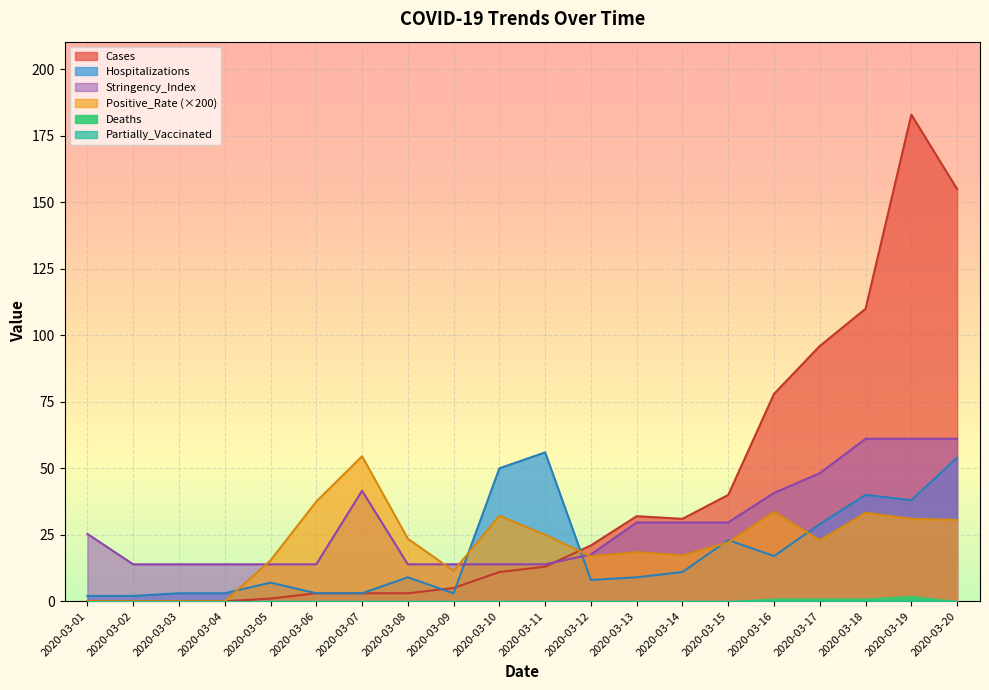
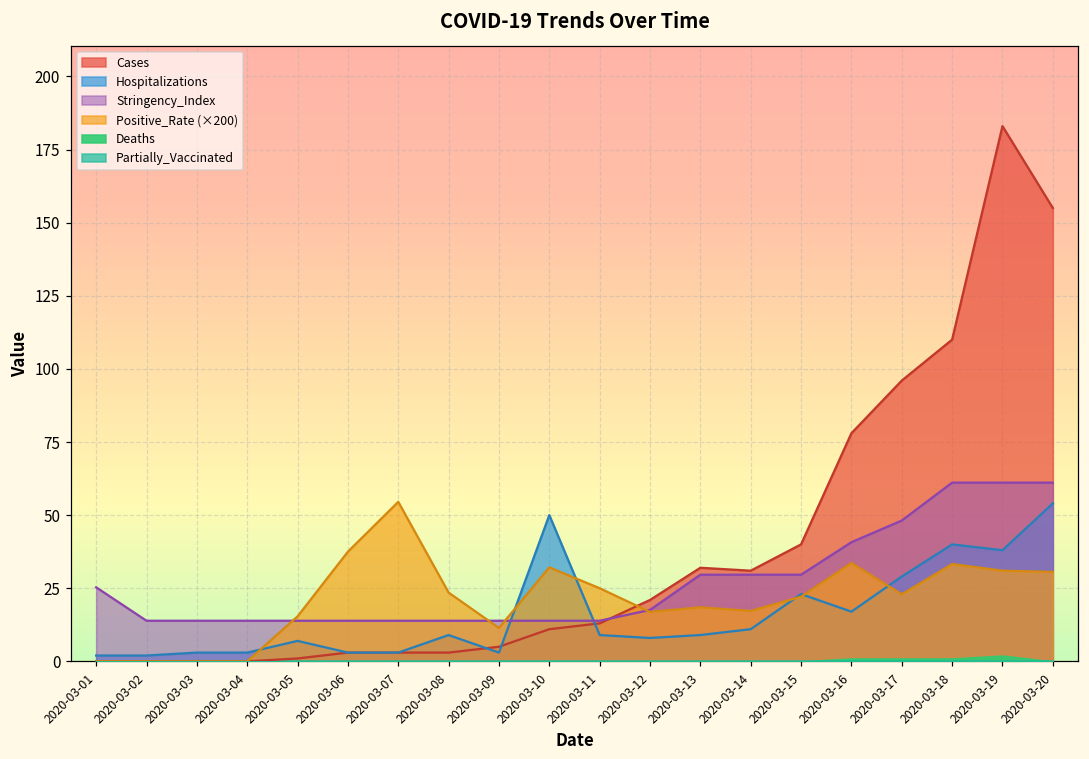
  {
    "Cases": {
      "2020-03-05": 1,
      "2020-03-08": 3,
      "2020-03-09": 5,
      "2020-03-10": 11,
      "2020-03-12": 21,
      "2020-03-13": 32,
      "2020-03-14": 31,
      "2020-03-15": 40,
      "2020-03-16": 78,
      "2020-03-17": 96,
      "2020-03-18": 110,
      "2020-03-19": 183,
      "2020-03-20": 155
    },
    "Hospitalizations": {
      "2020-03-01": 2,
      "2020-03-02": 2,
      "2020-03-03": 3,
      "2020-03-04": 3,
      "2020-03-05": 7,
      "2020-03-08": 9,
      "2020-03-09": 3,
      "2020-03-10": 50,
-     "2020-03-11": 56,
+     "2020-03-11": 9,
      "2020-03-12": 8,
      "2020-03-13": 9,
      "2020-03-14": 11,
      "2020-03-16": 17,
      "2020-03-17": 29,
      "2020-03-18": 40,
      "2020-03-19": 38,
      "2020-03-20": 54
    },
    "Stringency_Index": {
      "2020-03-01": 25,
      "2020-03-02": 14,
      "2020-03-03": 14,
      "2020-03-04": 14,
      "2020-03-05": 14,
      "2020-03-06": 14,
-     "2020-03-07": 42,
+     "2020-03-07": 14,
      "2020-03-08": 14,
      "2020-03-09": 14,
      "2020-03-10": 14,
      "2020-03-13": 30,
      "2020-03-14": 30,
      "2020-03-15": 30,
      "2020-03-16": 41,
      "2020-03-17": 48,
      "2020-03-18": 61,
      "2020-03-19": 61,
      "2020-03-20": 61
    },
    "Positive_Rate (×200)": {
      "2020-03-05": 15,
      "2020-03-06": 38,
      "2020-03-07": 55,
      "2020-03-08": 24,
      "2020-03-09": 11,
      "2020-03-10": 32,
      "2020-03-11": 25,
      "2020-03-13": 18,
      "2020-03-14": 17,
      "2020-03-16": 34,
      "2020-03-17": 23,
      "2020-03-18": 33,
      "2020-03-19": 31,
      "2020-03-20": 31
    }
  }
